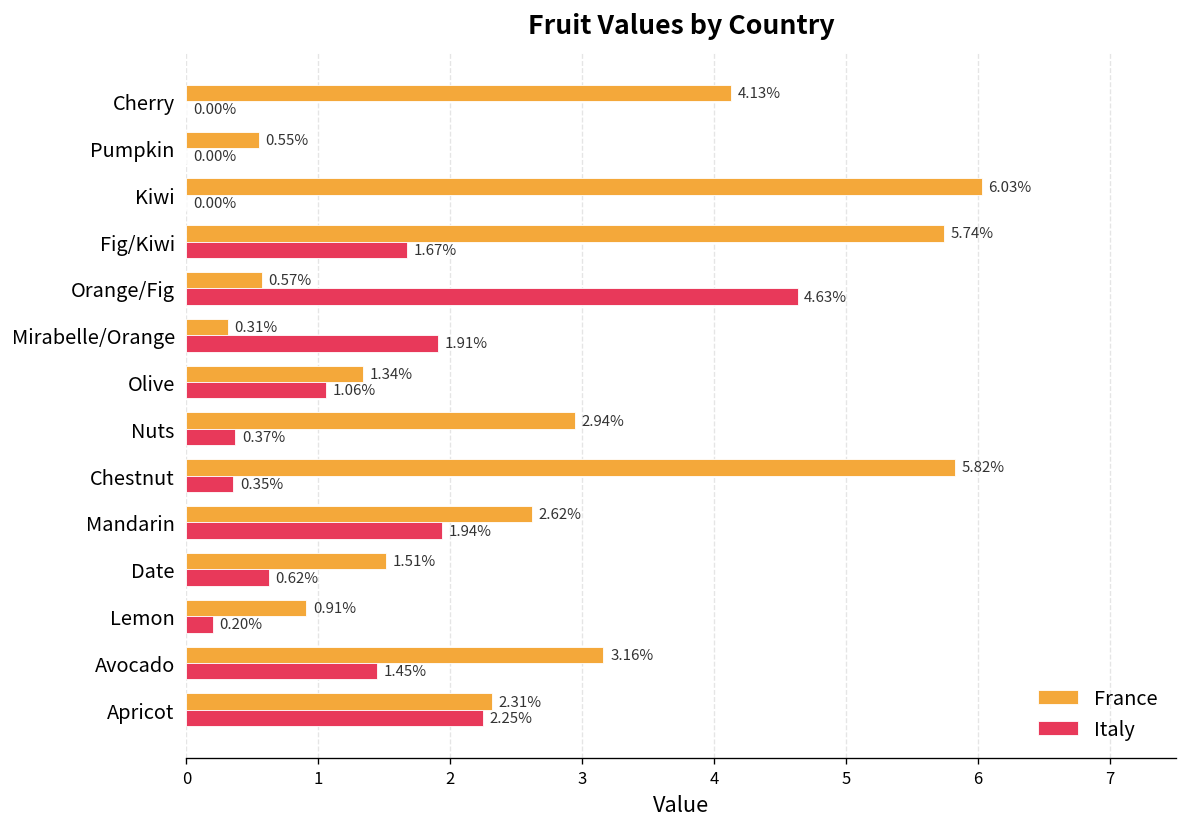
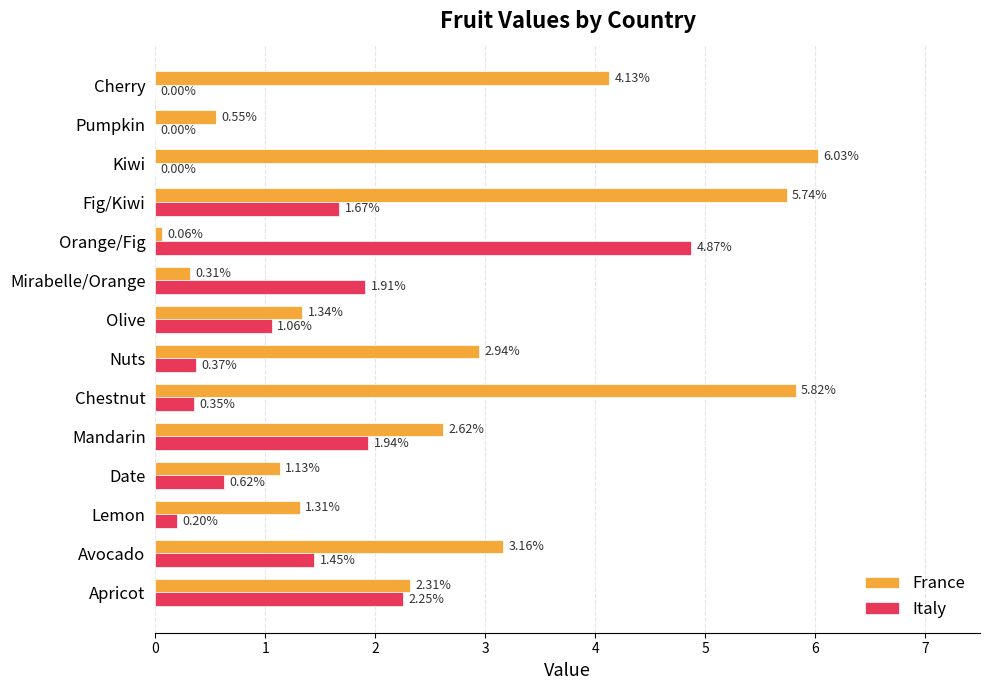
  {
    "France": {
      "Cherry": "4.13%",
      "Pumpkin": "0.55%",
      "Kiwi": "6.03%",
      "Fig/Kiwi": "5.74%",
-     "Orange/Fig": "0.57%",
+     "Orange/Fig": "0.06%",
      "Mirabelle/Orange": "0.31%",
      "Olive": "1.34%",
      "Nuts": "2.94%",
      "Chestnut": "5.82%",
      "Mandarin": "2.62%",
-     "Date": "1.51%",
-     "Lemon": "0.91%",
+     "Date": "1.13%",
+     "Lemon": "1.31%",
      "Avocado": "3.16%",
      "Apricot": "2.31%"
    },
    "Italy": {
      "Cherry": "0.00%",
      "Pumpkin": "0.00%",
      "Kiwi": "0.00%",
      "Fig/Kiwi": "1.67%",
-     "Orange/Fig": "4.63%",
+     "Orange/Fig": "4.87%",
      "Mirabelle/Orange": "1.91%",
      "Olive": "1.06%",
      "Nuts": "0.37%",
      "Chestnut": "0.35%",
      "Mandarin": "1.94%",
      "Date": "0.62%",
      "Lemon": "0.20%",
      "Avocado": "1.45%",
      "Apricot": "2.25%"
    }
  }
